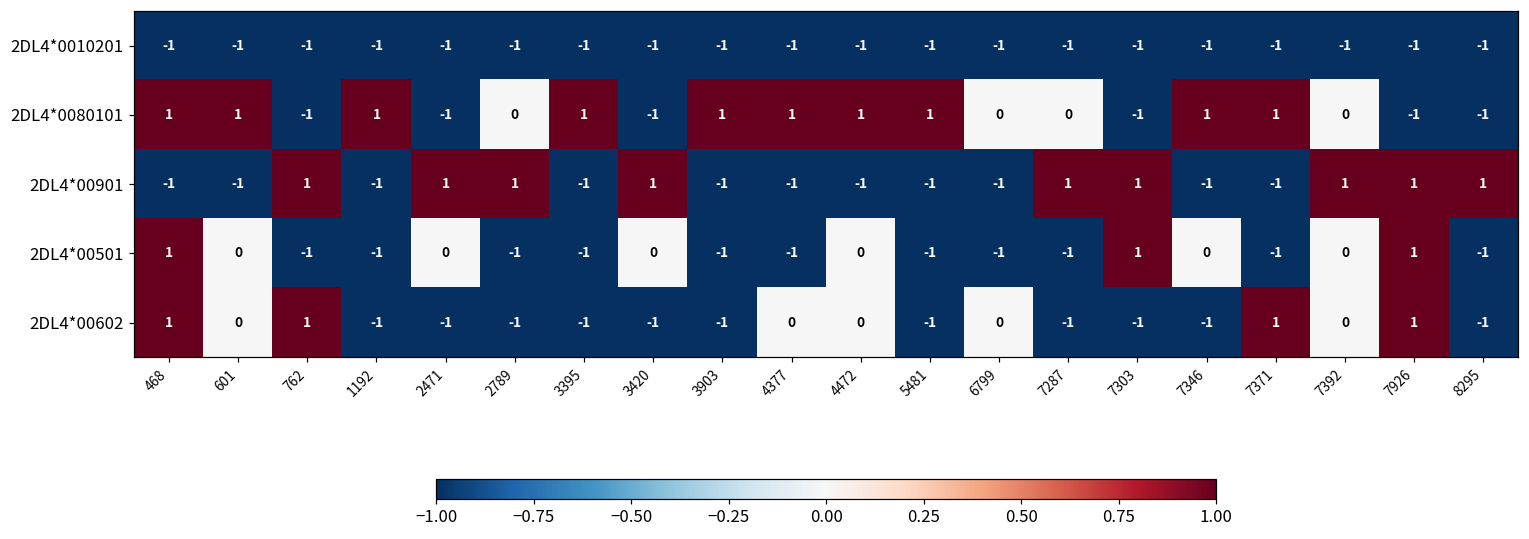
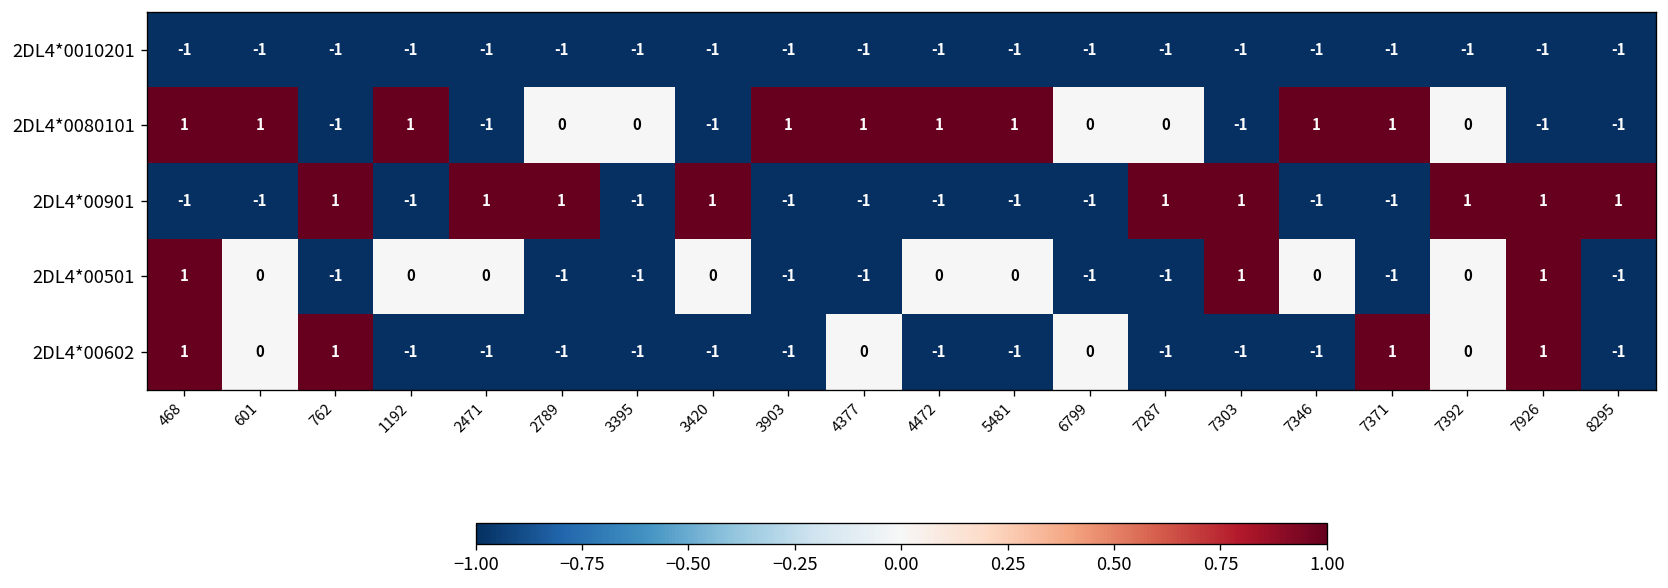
  {
    "2DL4*0010201": {
      "468": -1,
      "601": -1,
      "762": -1,
      "1192": -1,
      "2471": -1,
      "2789": -1,
      "3395": -1,
      "3420": -1,
      "3903": -1,
      "4377": -1,
      "4472": -1,
      "5481": -1,
      "6799": -1,
      "7287": -1,
      "7303": -1,
      "7346": -1,
      "7371": -1,
      "7392": -1,
      "7926": -1,
      "8295": -1
    },
    "2DL4*0080101": {
      "468": 1,
      "601": 1,
      "762": -1,
      "1192": 1,
      "2471": -1,
      "2789": 0,
-     "3395": 1,
+     "3395": 0,
      "3420": -1,
      "3903": 1,
      "4377": 1,
      "4472": 1,
      "5481": 1,
      "6799": 0,
      "7287": 0,
      "7303": -1,
      "7346": 1,
      "7371": 1,
      "7392": 0,
      "7926": -1,
      "8295": -1
    },
    "2DL4*00901": {
      "468": -1,
      "601": -1,
      "762": 1,
      "1192": -1,
      "2471": 1,
      "2789": 1,
      "3395": -1,
      "3420": 1,
      "3903": -1,
      "4377": -1,
      "4472": -1,
      "5481": -1,
      "6799": -1,
      "7287": 1,
      "7303": 1,
      "7346": -1,
      "7371": -1,
      "7392": 1,
      "7926": 1,
      "8295": 1
    },
    "2DL4*00501": {
      "468": 1,
      "601": 0,
      "762": -1,
-     "1192": -1,
+     "1192": 0,
      "2471": 0,
      "2789": -1,
      "3395": -1,
      "3420": 0,
      "3903": -1,
      "4377": -1,
      "4472": 0,
-     "5481": -1,
+     "5481": 0,
      "6799": -1,
      "7287": -1,
      "7303": 1,
      "7346": 0,
      "7371": -1,
      "7392": 0,
      "7926": 1,
      "8295": -1
    },
    "2DL4*00602": {
      "468": 1,
      "601": 0,
      "762": 1,
      "1192": -1,
      "2471": -1,
      "2789": -1,
      "3395": -1,
      "3420": -1,
      "3903": -1,
      "4377": 0,
-     "4472": 0,
+     "4472": -1,
      "5481": -1,
      "6799": 0,
      "7287": -1,
      "7303": -1,
      "7346": -1,
      "7371": 1,
      "7392": 0,
      "7926": 1,
      "8295": -1
    }
  }
